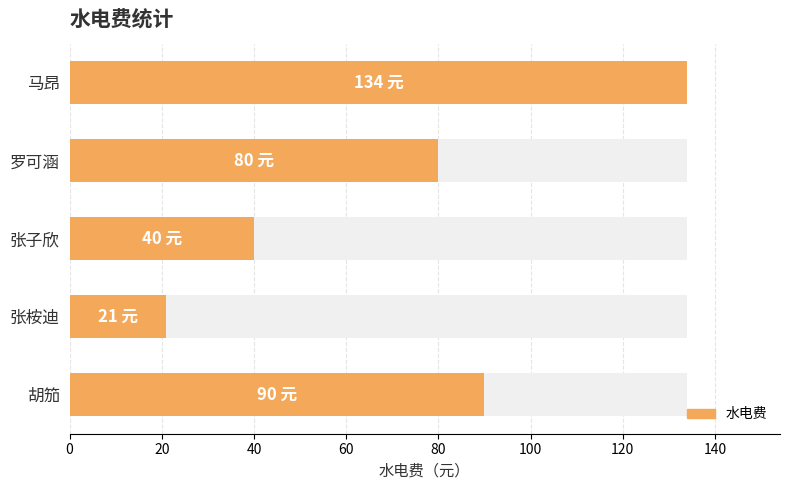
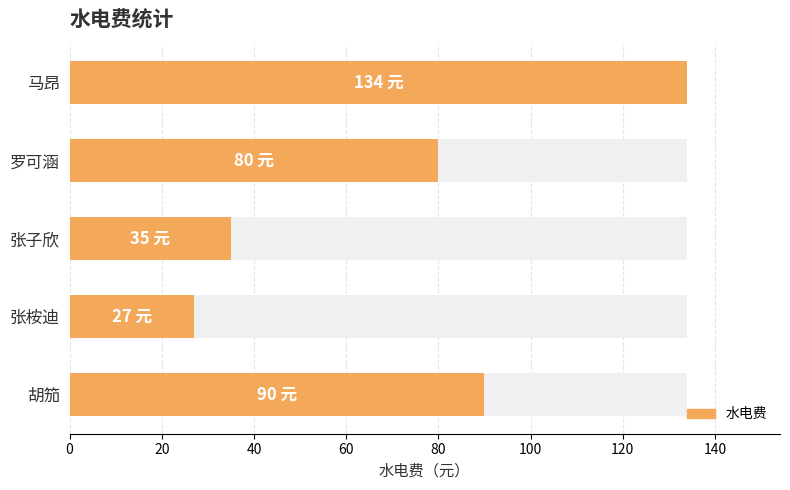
  {
    "水电费": {
      "马昂": 134,
-     "张子欣": 40,
-     "张桉迪": 21
+     "张子欣": 35,
+     "张桉迪": 27
    }
  }
